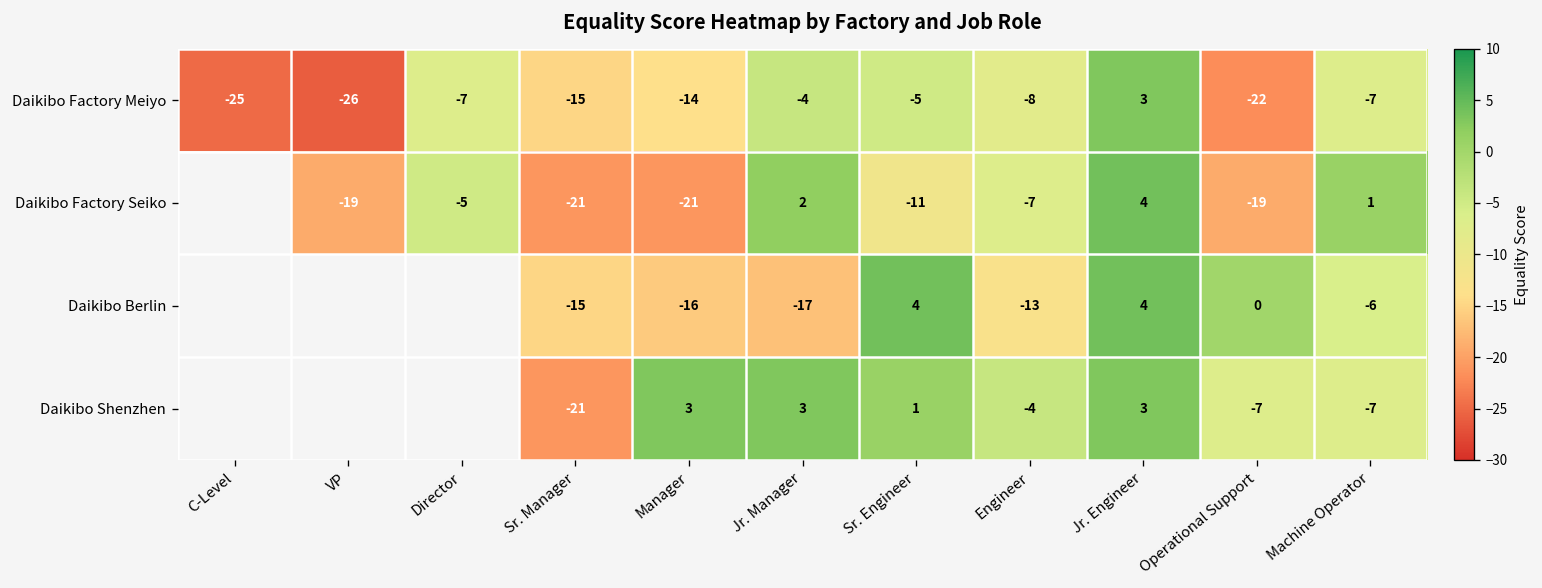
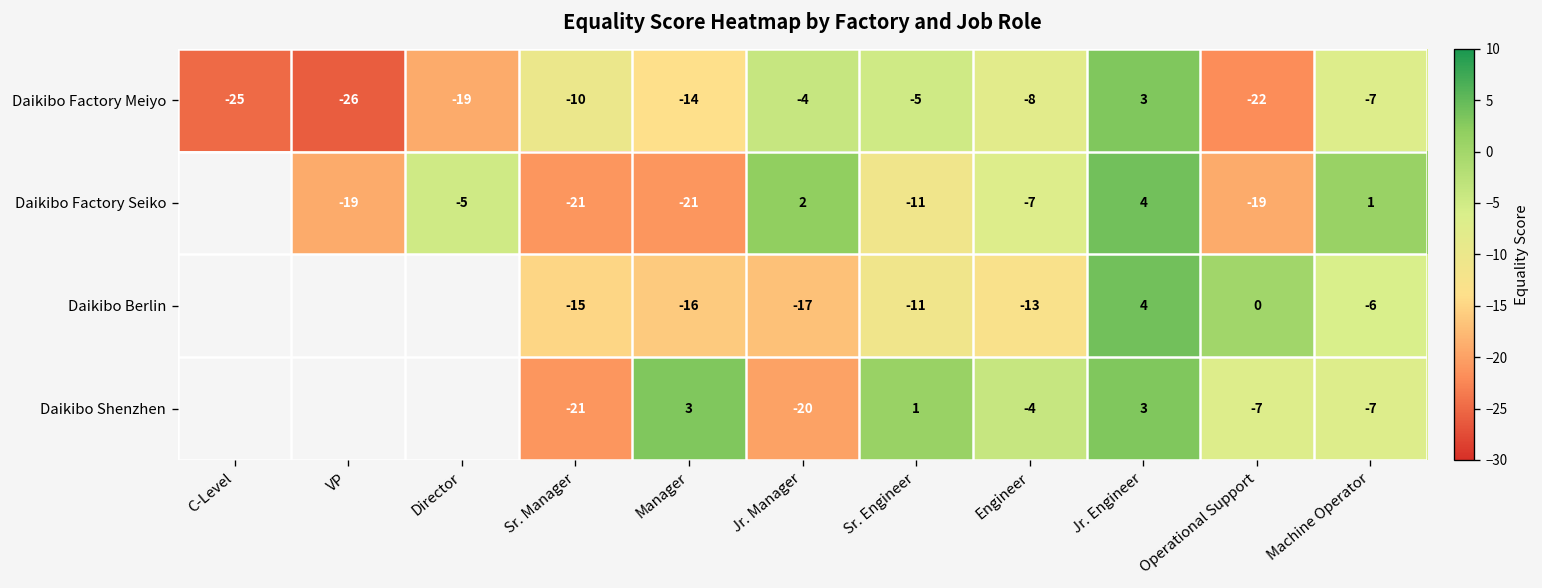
  {
    "Daikibo Factory Meiyo": {
      "C-Level": -25,
      "VP": -26,
-     "Director": -7,
-     "Sr. Manager": -15,
+     "Director": -19,
+     "Sr. Manager": -10,
      "Manager": -14,
      "Jr. Manager": -4,
      "Sr. Engineer": -5,
      "Engineer": -8,
      "Jr. Engineer": 3,
      "Operational Support": -22,
      "Machine Operator": -7
    },
    "Daikibo Factory Seiko": {
      "VP": -19,
      "Director": -5,
      "Sr. Manager": -21,
      "Manager": -21,
      "Jr. Manager": 2,
      "Sr. Engineer": -11,
      "Engineer": -7,
      "Jr. Engineer": 4,
      "Operational Support": -19,
      "Machine Operator": 1
    },
    "Daikibo Berlin": {
      "Sr. Manager": -15,
      "Manager": -16,
      "Jr. Manager": -17,
-     "Sr. Engineer": 4,
+     "Sr. Engineer": -11,
      "Engineer": -13,
      "Jr. Engineer": 4,
      "Operational Support": 0,
      "Machine Operator": -6
    },
    "Daikibo Shenzhen": {
      "Sr. Manager": -21,
      "Manager": 3,
-     "Jr. Manager": 3,
+     "Jr. Manager": -20,
      "Sr. Engineer": 1,
      "Engineer": -4,
      "Jr. Engineer": 3,
      "Operational Support": -7,
      "Machine Operator": -7
    }
  }
